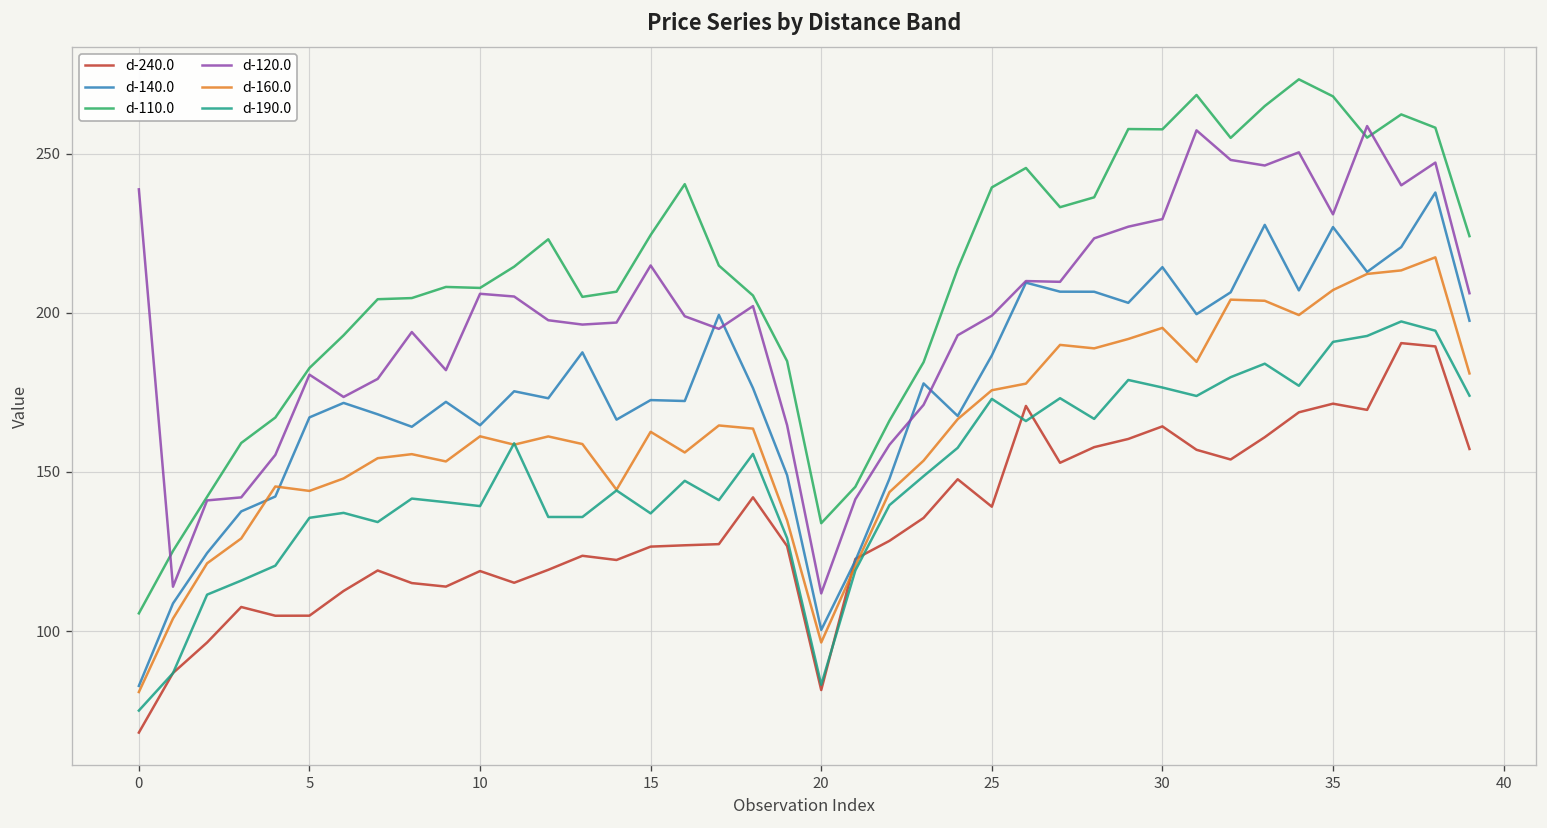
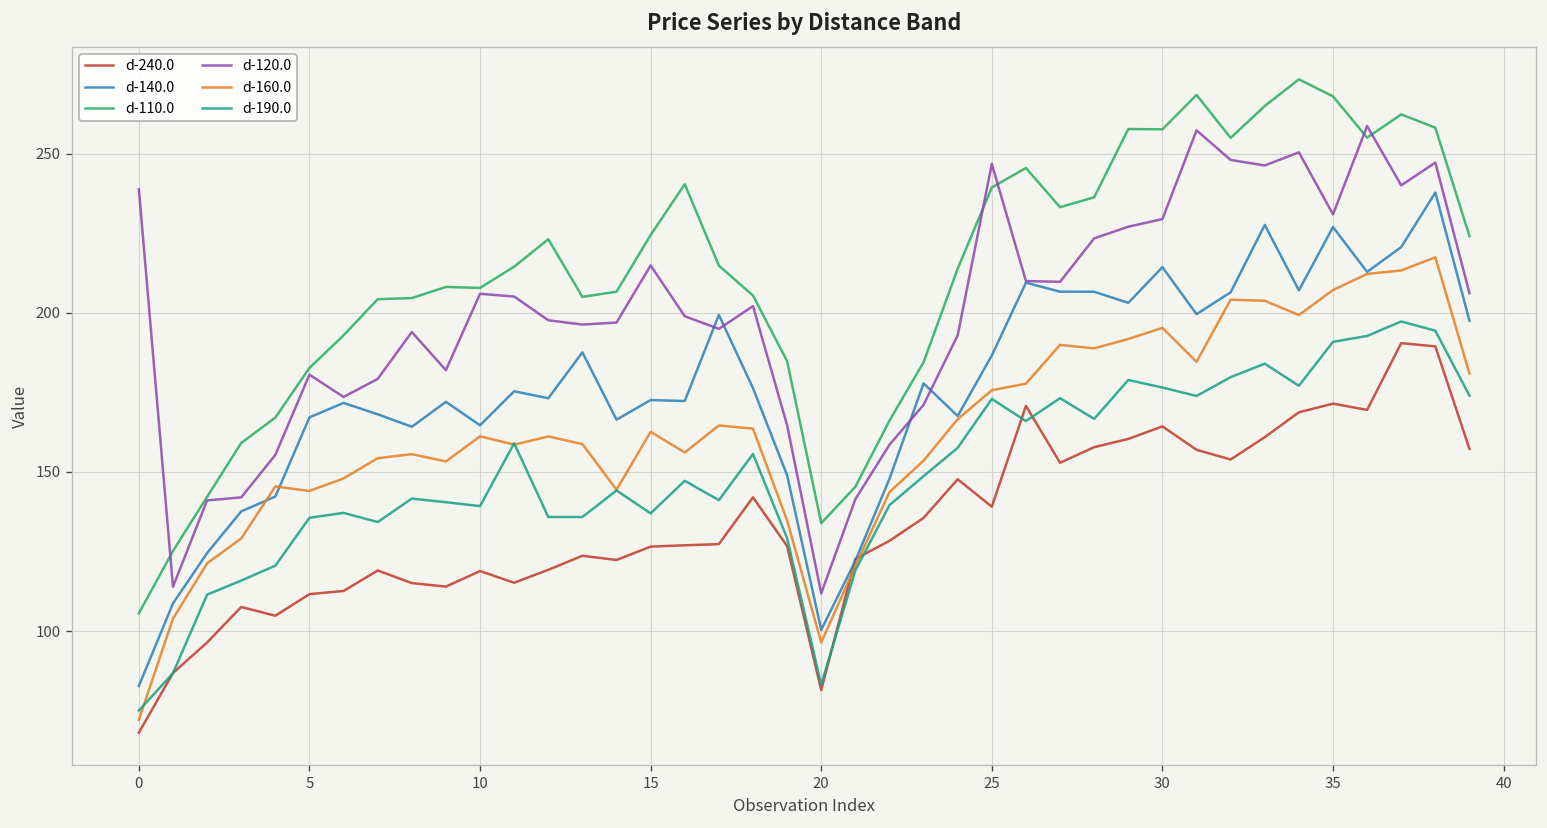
  {
    "d-240.0": {
      "0": 68,
-     "5": 105,
+     "5": 112,
      "10": 119,
      "15": 127,
      "20": 81,
      "25": 139,
      "30": 164,
      "35": 171
    },
    "d-140.0": {
      "0": 83,
      "5": 167,
      "10": 165,
      "15": 173,
      "20": 100,
      "25": 187,
      "30": 214,
      "35": 227
    },
    "d-120.0": {
      "0": 239,
      "5": 181,
      "10": 206,
      "15": 215,
      "20": 112,
-     "25": 199,
+     "25": 247,
      "30": 230,
      "35": 231
    },
    "d-160.0": {
-     "0": 81,
+     "0": 72,
      "5": 144,
      "10": 161,
      "15": 163,
      "20": 96,
      "25": 176,
      "30": 195,
      "35": 207
    }
  }
